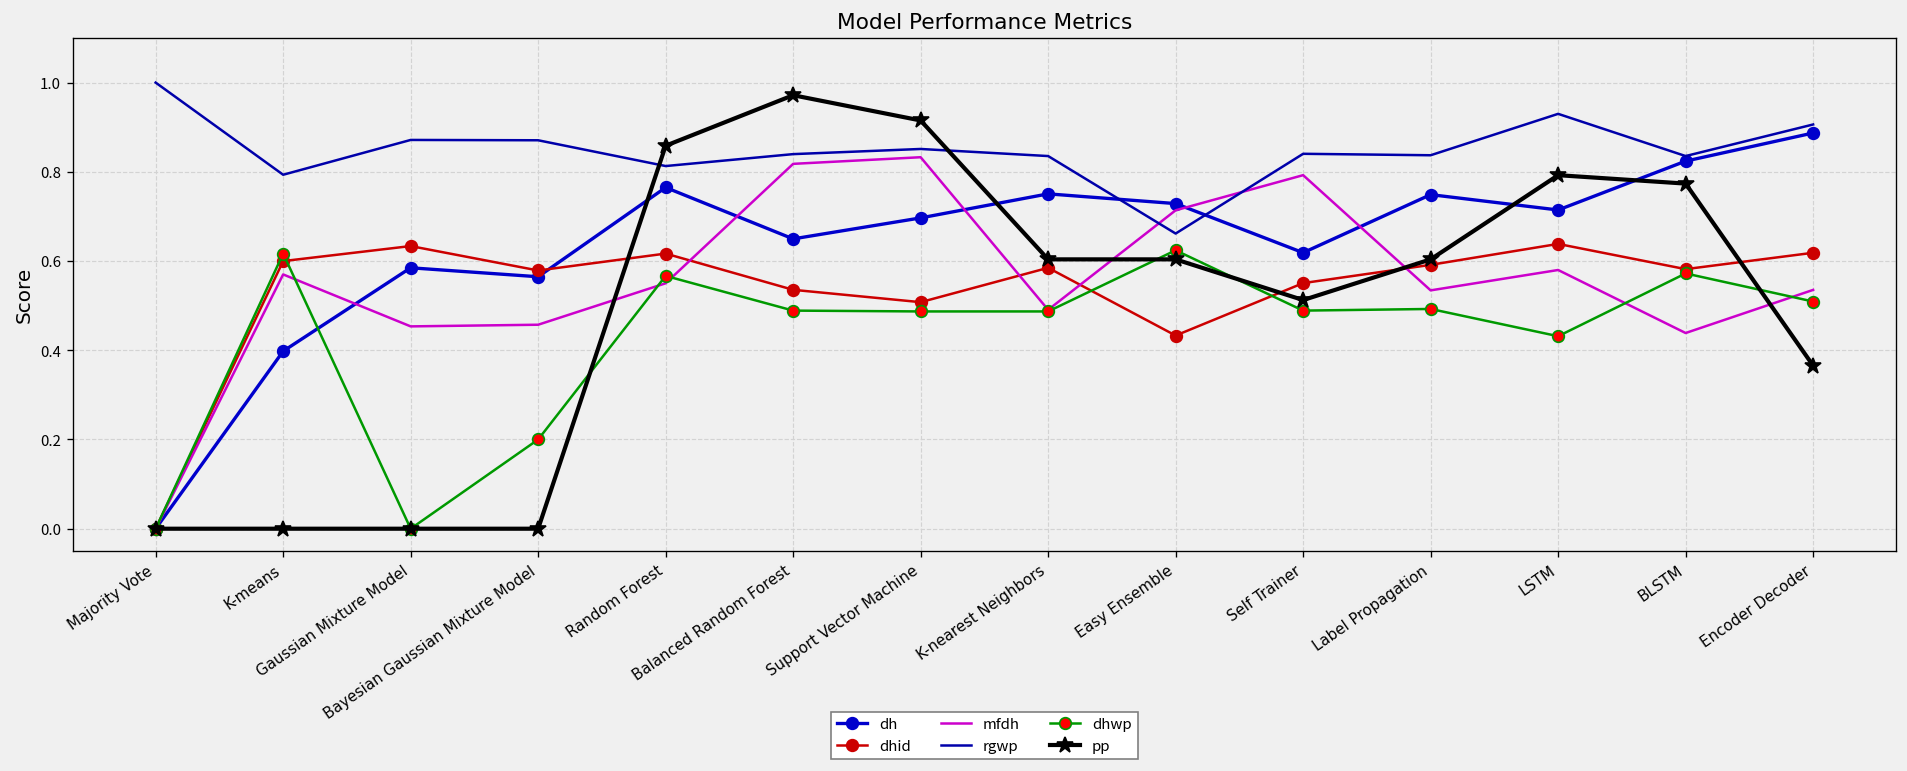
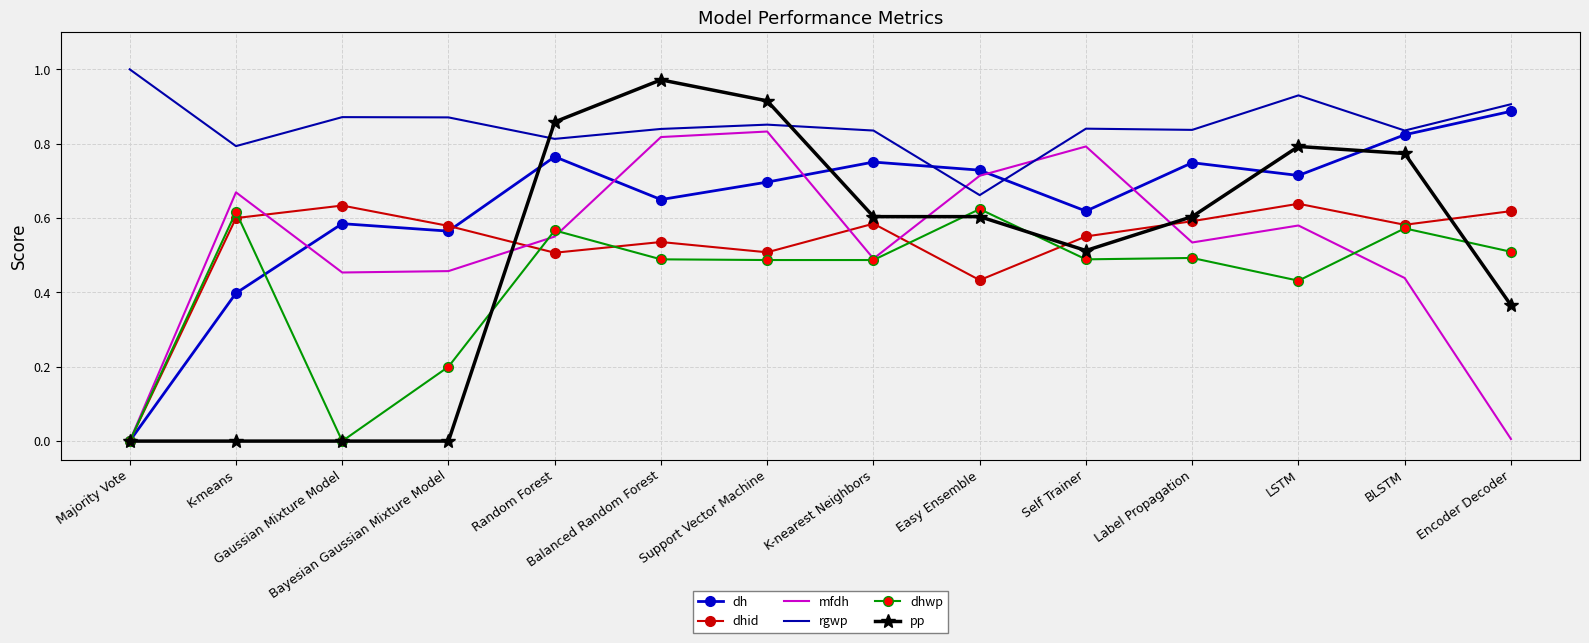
  {
    "dhid": {
      "K-means": 0.60,
      "Gaussian Mixture Model": 0.63,
      "Bayesian Gaussian Mixture Model": 0.58,
-     "Random Forest": 0.62,
+     "Random Forest": 0.51,
      "Balanced Random Forest": 0.54,
      "Support Vector Machine": 0.51,
      "K-nearest Neighbors": 0.58,
      "Easy Ensemble": 0.43,
      "Self Trainer": 0.55,
      "Label Propagation": 0.59,
      "LSTM": 0.64,
      "BLSTM": 0.58,
      "Encoder Decoder": 0.62
    },
    "mfdh": {
-     "K-means": 0.57,
+     "K-means": 0.67,
      "Gaussian Mixture Model": 0.45,
      "Bayesian Gaussian Mixture Model": 0.46,
      "Random Forest": 0.55,
      "Balanced Random Forest": 0.82,
      "Support Vector Machine": 0.83,
      "Easy Ensemble": 0.71,
      "Self Trainer": 0.79,
      "Label Propagation": 0.53,
      "LSTM": 0.58,
      "BLSTM": 0.44,
-     "Encoder Decoder": 0.54
+     "Encoder Decoder": 0.01
    },
    "dhwp": {
      "K-means": 0.62,
      "Bayesian Gaussian Mixture Model": 0.20,
      "Random Forest": 0.57,
      "Balanced Random Forest": 0.49,
      "Support Vector Machine": 0.49,
      "Easy Ensemble": 0.62,
      "Self Trainer": 0.49,
      "Label Propagation": 0.49,
      "LSTM": 0.43,
      "BLSTM": 0.57,
      "Encoder Decoder": 0.51
    },
    "pp": {
      "K-means": 0.00,
      "Bayesian Gaussian Mixture Model": 0.00,
      "Random Forest": 0.86,
      "Balanced Random Forest": 0.97,
      "Support Vector Machine": 0.92,
      "K-nearest Neighbors": 0.60,
      "Easy Ensemble": 0.60,
      "Self Trainer": 0.51,
      "Label Propagation": 0.60,
      "LSTM": 0.79,
      "BLSTM": 0.77,
      "Encoder Decoder": 0.37
    }
  }
